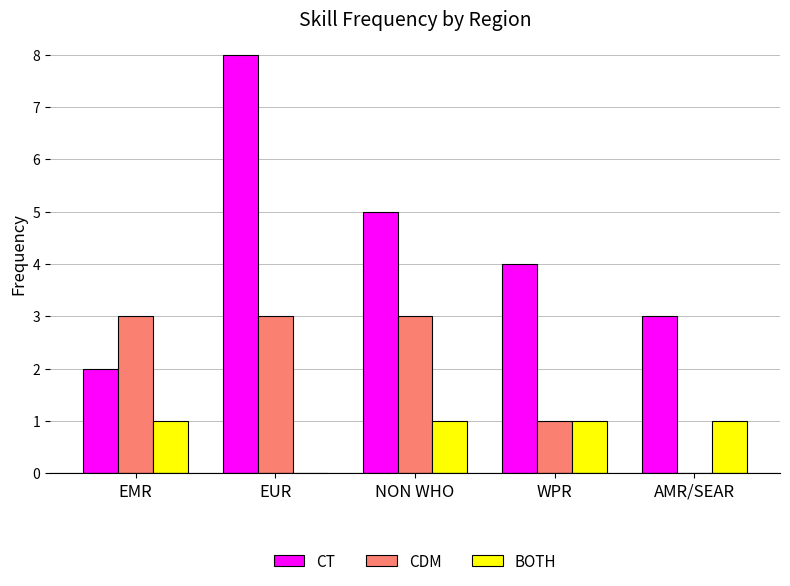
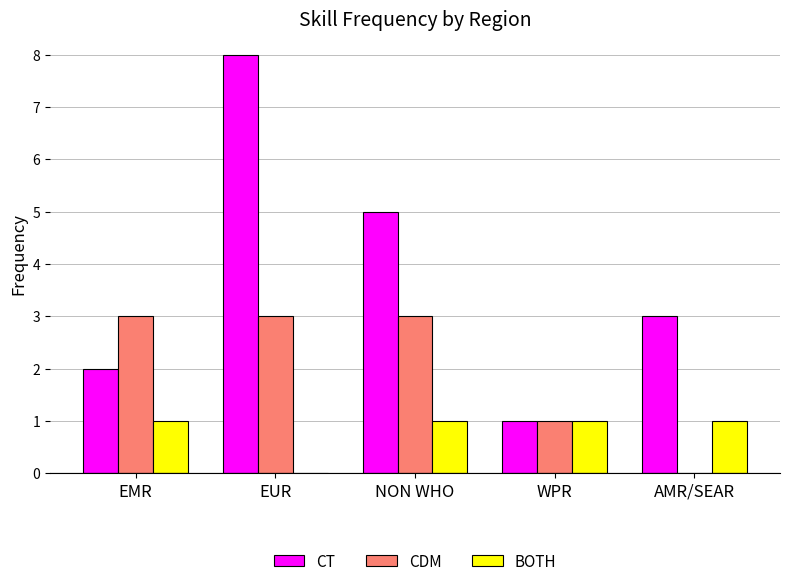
  {
    "CT": {
      "EMR": 2,
      "EUR": 8,
      "NON WHO": 5,
-     "WPR": 4,
+     "WPR": 1,
      "AMR/SEAR": 3
    },
    "CDM": {
      "EMR": 3,
      "EUR": 3,
      "NON WHO": 3,
      "WPR": 1,
      "AMR/SEAR": 0
    },
    "BOTH": {
      "EMR": 1,
      "EUR": 0,
      "NON WHO": 1,
      "WPR": 1,
      "AMR/SEAR": 1
    }
  }
